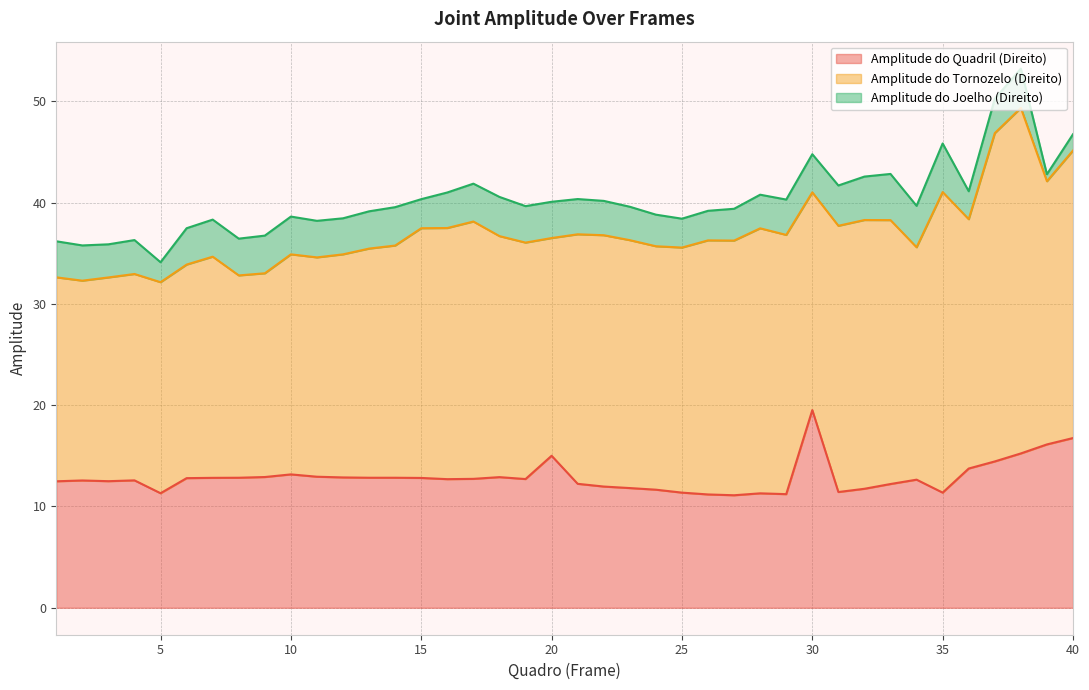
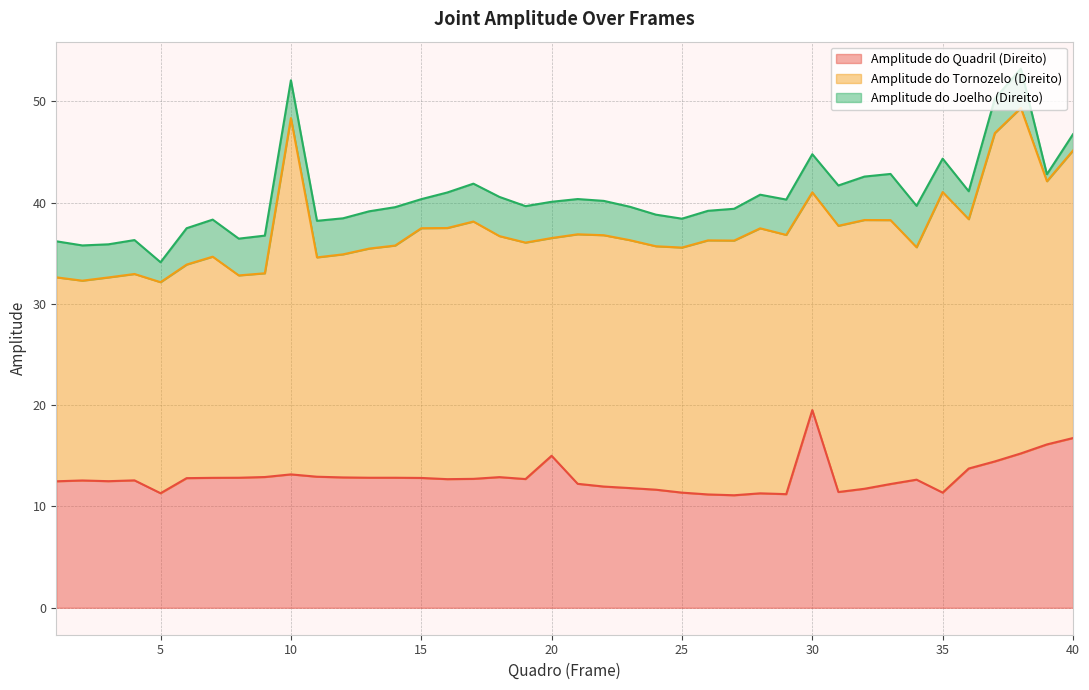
  {
    "Amplitude do Quadril (Direito)": {
      "5": 11.3,
      "10": 13.2,
      "15": 12.8,
      "20": 15.0,
      "25": 11.4,
      "30": 19.5,
      "35": 11.4,
      "40": 16.8
    },
    "Amplitude do Tornozelo (Direito)": {
      "5": 20.8,
-     "10": 21.7,
+     "10": 35.2,
      "15": 24.7,
      "20": 21.5,
      "25": 24.2,
      "30": 21.5,
      "35": 29.7,
      "40": 28.4
    },
    "Amplitude do Joelho (Direito)": {
      "5": 2.0,
      "10": 3.7,
      "15": 2.9,
      "20": 3.6,
      "25": 2.9,
      "30": 3.8,
-     "35": 4.8,
+     "35": 3.3,
      "40": 1.6
    }
  }
